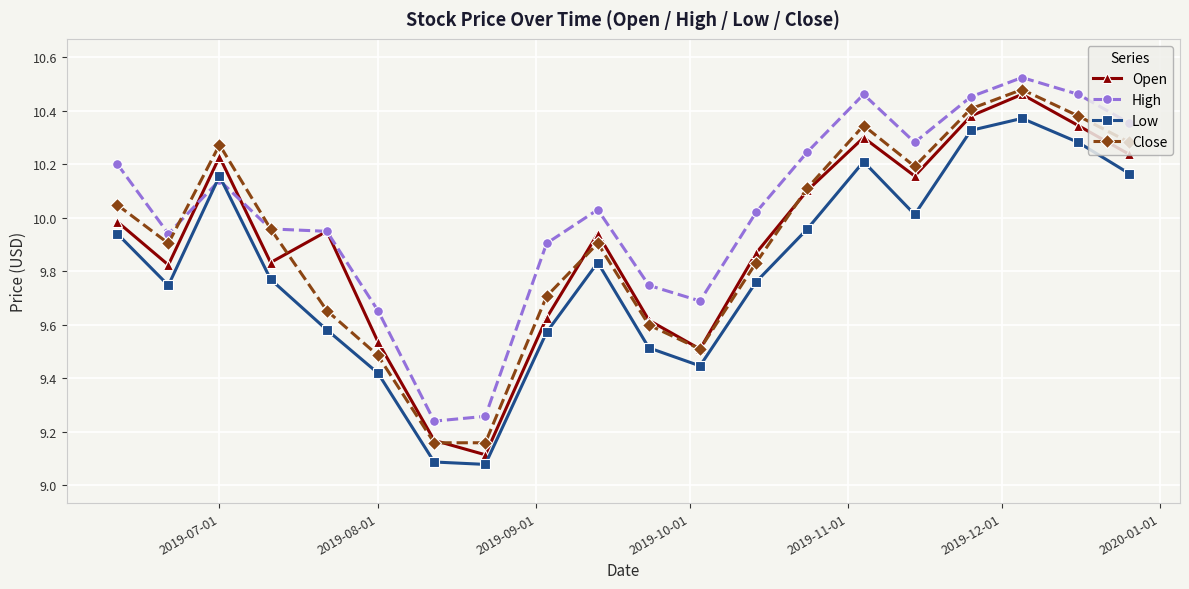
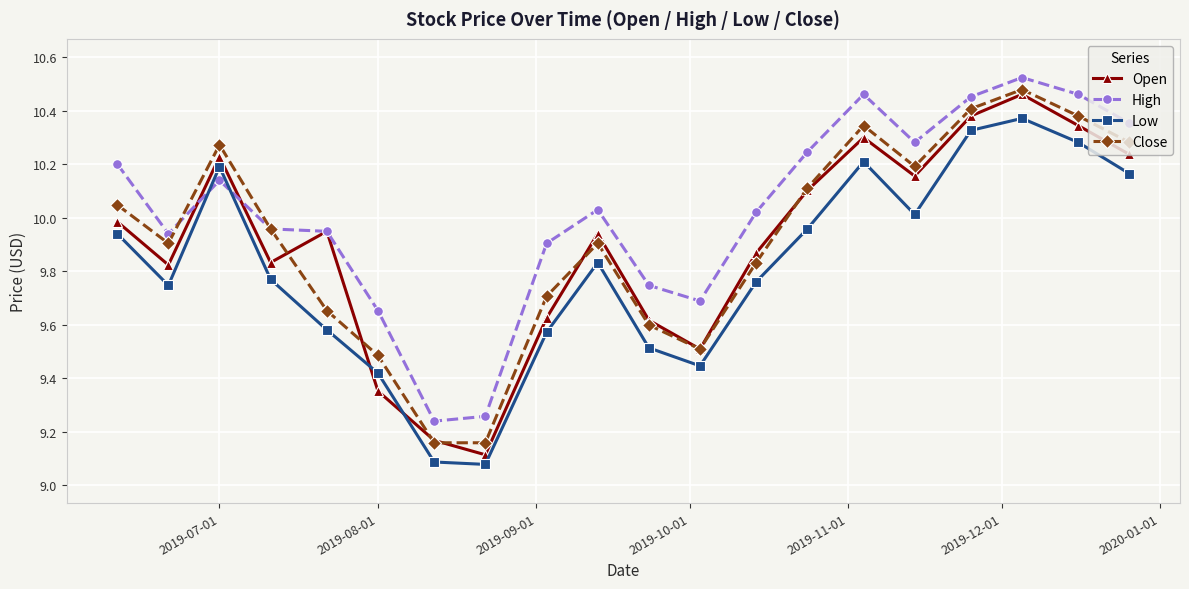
  {
    "Open": {
      "2019-07-01": 10.23,
-     "2019-08-01": 9.54
+     "2019-08-01": 9.35
    },
    "High": {
      "2019-07-01": 10.14,
      "2019-08-01": 9.65
    },
    "Low": {
-     "2019-07-01": 10.16,
+     "2019-07-01": 10.19,
      "2019-08-01": 9.42
    },
    "Close": {
      "2019-07-01": 10.27,
      "2019-08-01": 9.49
    }
  }
